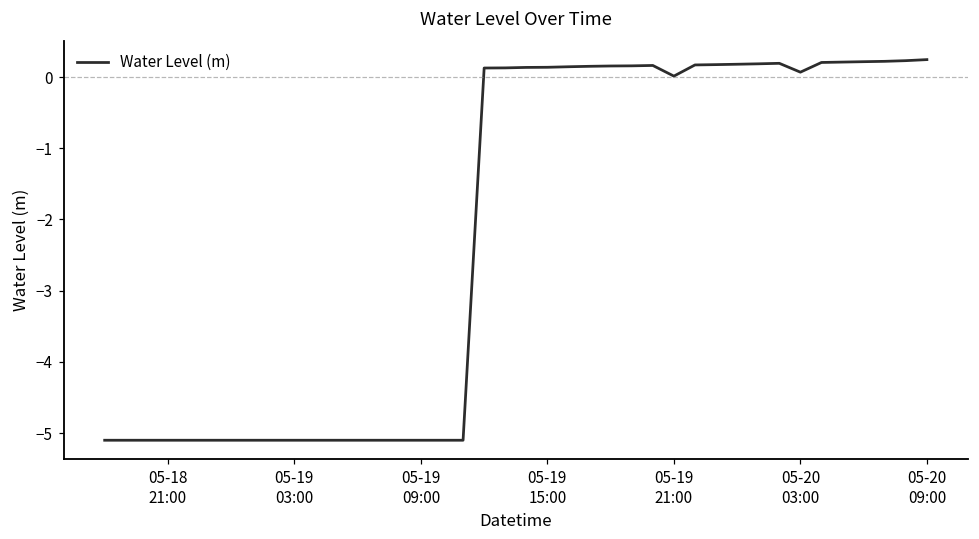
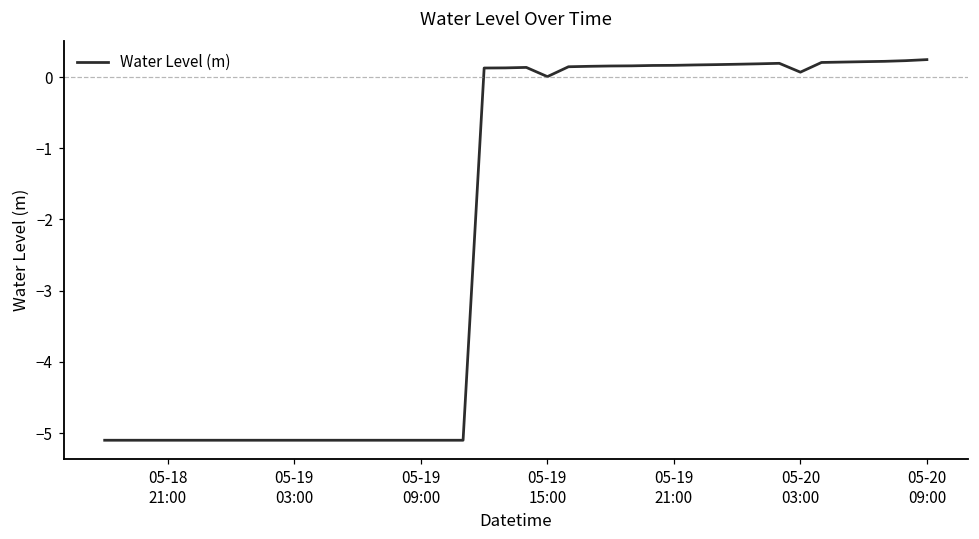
  {
    "05-18 21:00": -5.1,
    "05-19 03:00": -5.1,
    "05-19 09:00": -5.1,
-   "05-19 15:00": 0.1,
-   "05-19 21:00": 0.0,
+   "05-19 15:00": 0.0,
+   "05-19 21:00": 0.2,
    "05-20 03:00": 0.1,
    "05-20 09:00": 0.2
  }
